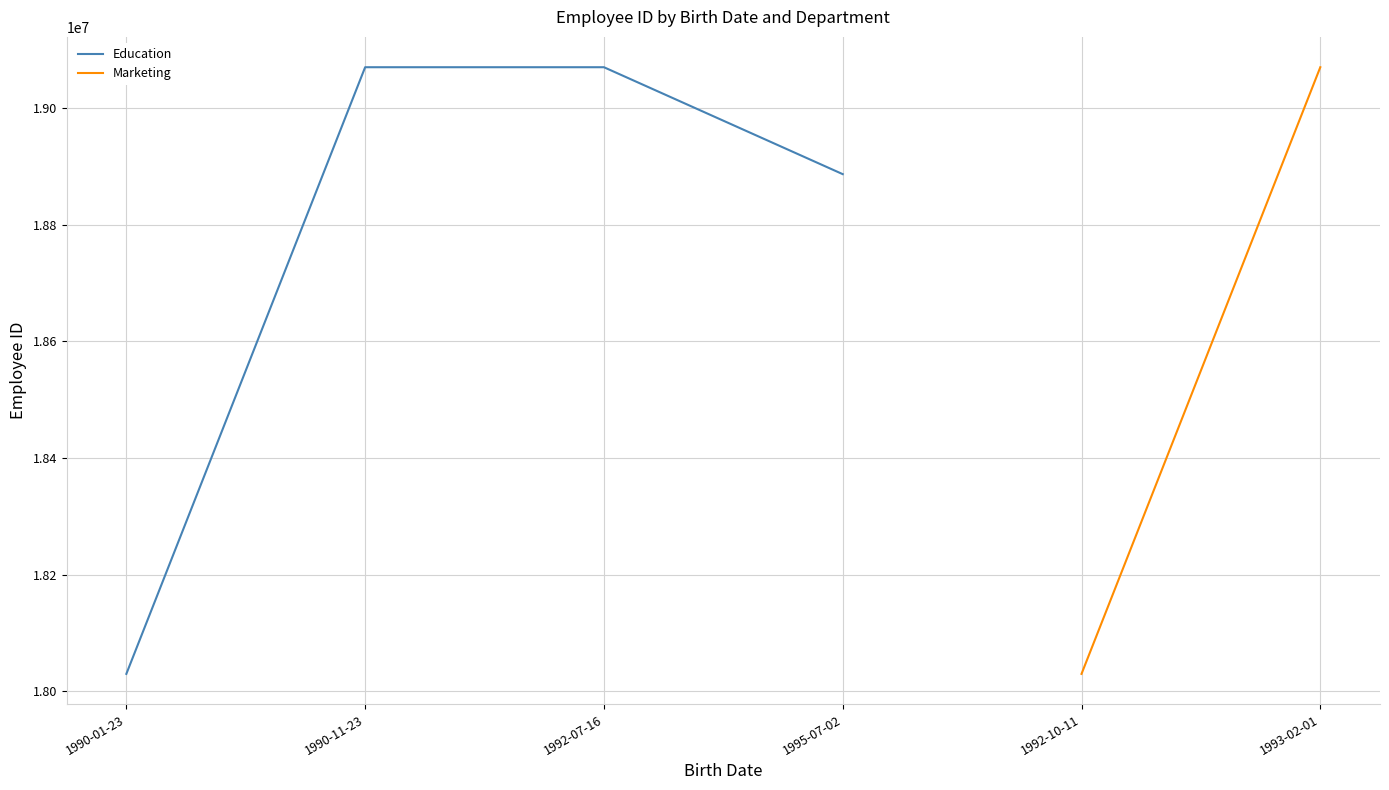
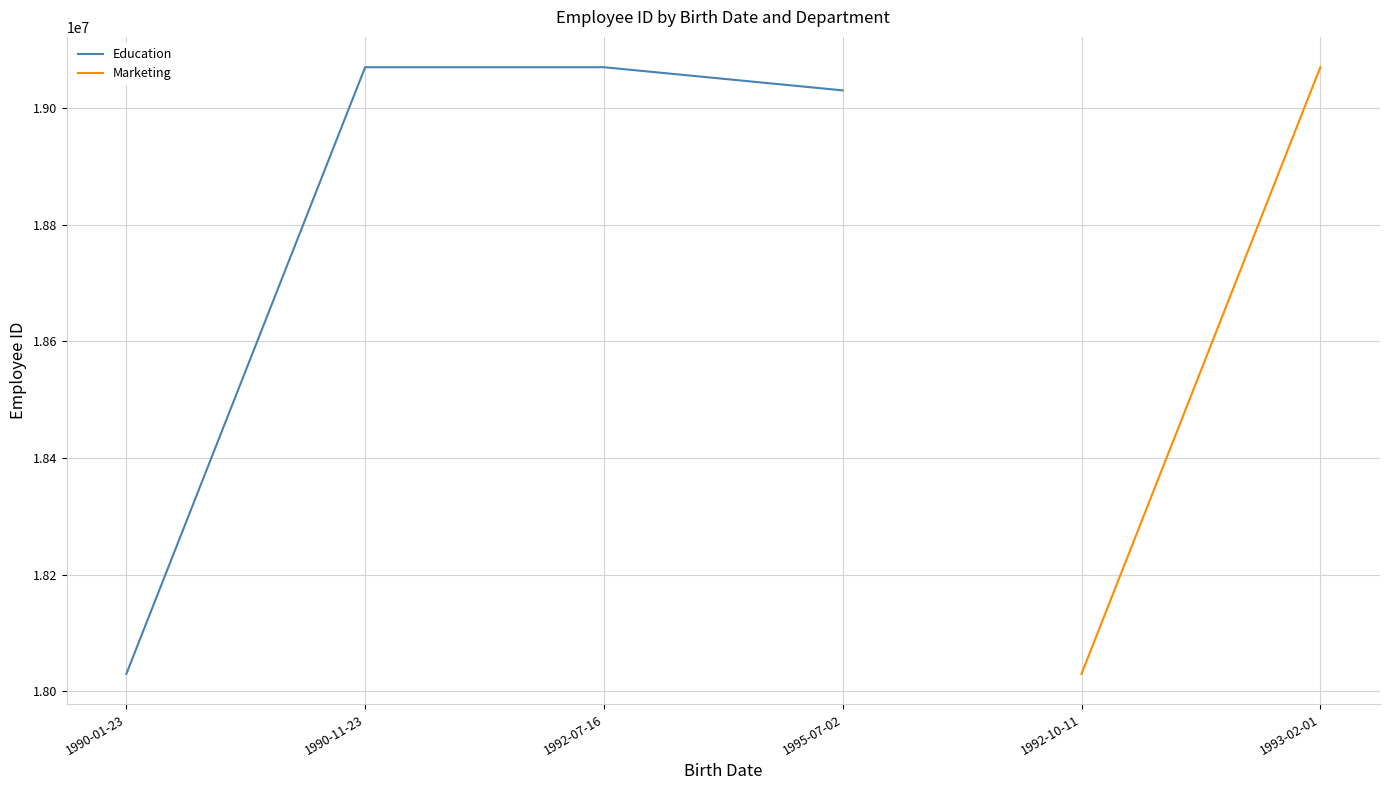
  {
    "Education": {
      "1990-01-23": 18030000,
      "1990-11-23": 19070000,
      "1992-07-16": 19070000,
-     "1995-07-02": 18890000
+     "1995-07-02": 19030000
    },
    "Marketing": {
      "1992-10-11": 18030000,
      "1993-02-01": 19070000
    }
  }
